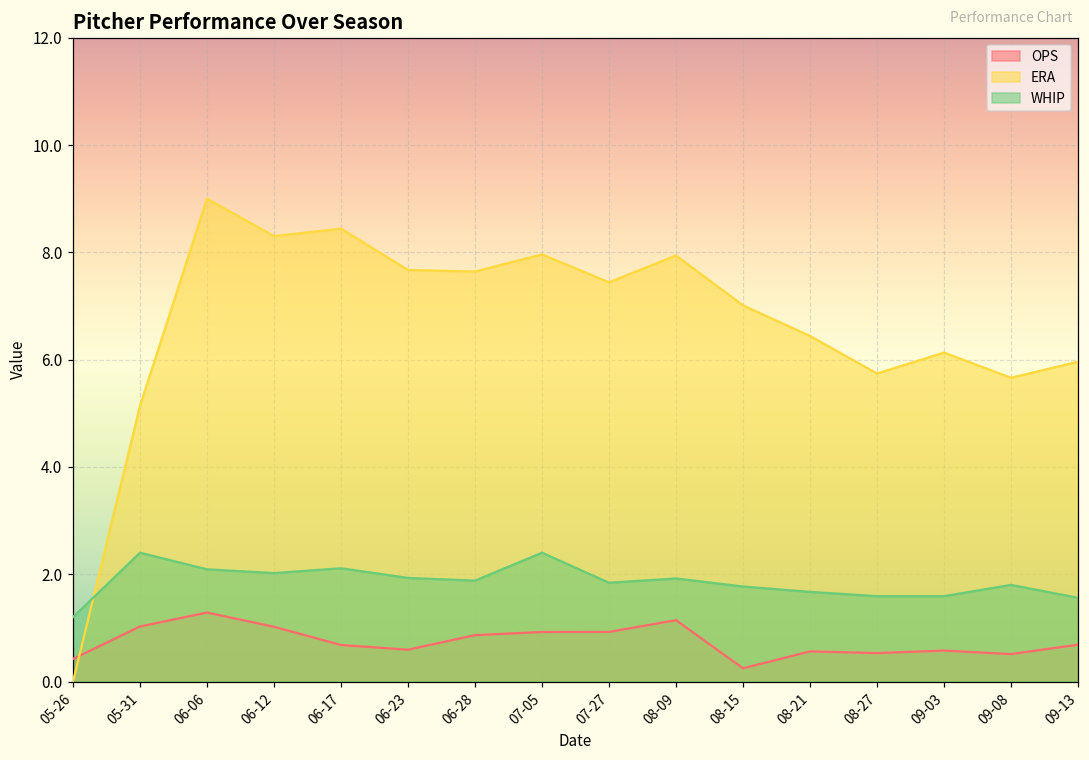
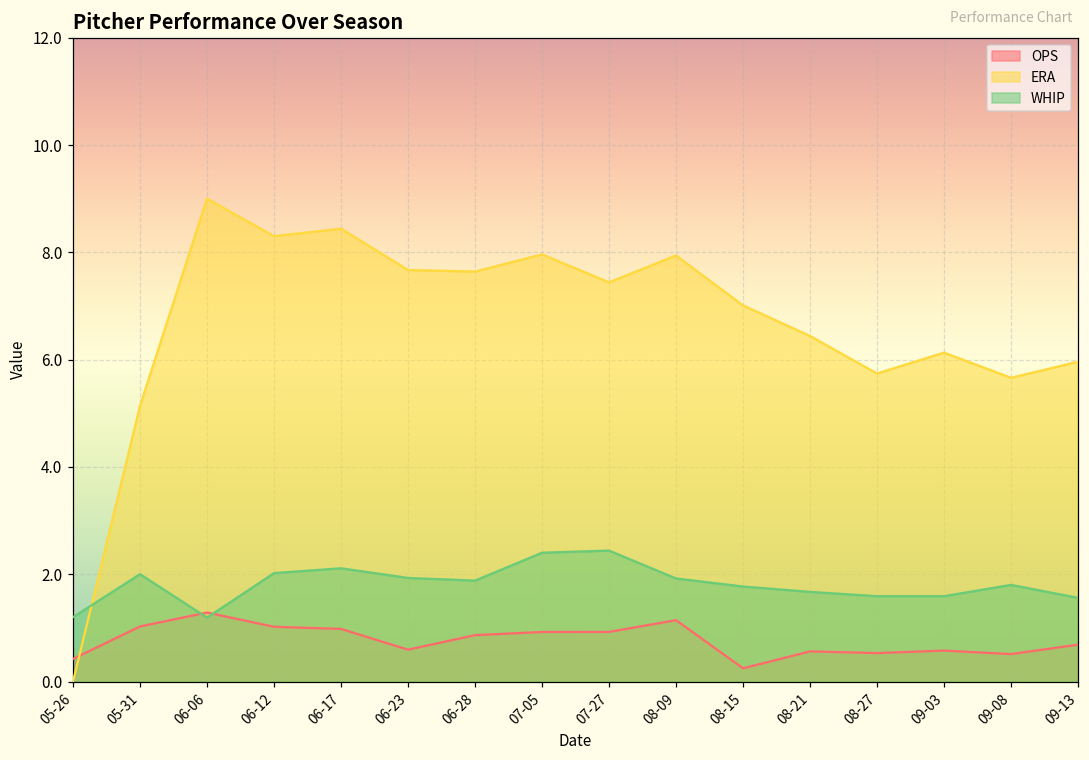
  {
    "OPS": {
      "05-26": 0.4,
      "05-31": 1.0,
      "06-06": 1.3,
      "06-12": 1.0,
-     "06-17": 0.7,
+     "06-17": 1.0,
      "06-23": 0.6,
      "06-28": 0.9,
      "07-05": 0.9,
      "07-27": 0.9,
      "08-09": 1.1,
      "08-15": 0.2,
      "08-21": 0.6,
      "08-27": 0.5,
      "09-03": 0.6,
      "09-08": 0.5,
      "09-13": 0.7
    },
    "ERA": {
      "05-26": 0.0,
      "05-31": 5.1,
      "06-06": 9.0,
      "06-12": 8.3,
      "06-17": 8.4,
      "06-23": 7.7,
      "06-28": 7.6,
      "07-05": 8.0,
      "07-27": 7.4,
      "08-09": 7.9,
      "08-15": 7.0,
      "08-21": 6.4,
      "08-27": 5.7,
      "09-03": 6.1,
      "09-08": 5.7,
      "09-13": 6.0
    },
    "WHIP": {
      "05-26": 1.2,
-     "05-31": 2.4,
-     "06-06": 2.1,
+     "05-31": 2.0,
+     "06-06": 1.2,
      "06-12": 2.0,
      "06-17": 2.1,
      "06-23": 1.9,
      "06-28": 1.9,
      "07-05": 2.4,
-     "07-27": 1.8,
+     "07-27": 2.4,
      "08-09": 1.9,
      "08-15": 1.8,
      "08-21": 1.7,
      "08-27": 1.6,
      "09-03": 1.6,
      "09-08": 1.8,
      "09-13": 1.6
    }
  }
